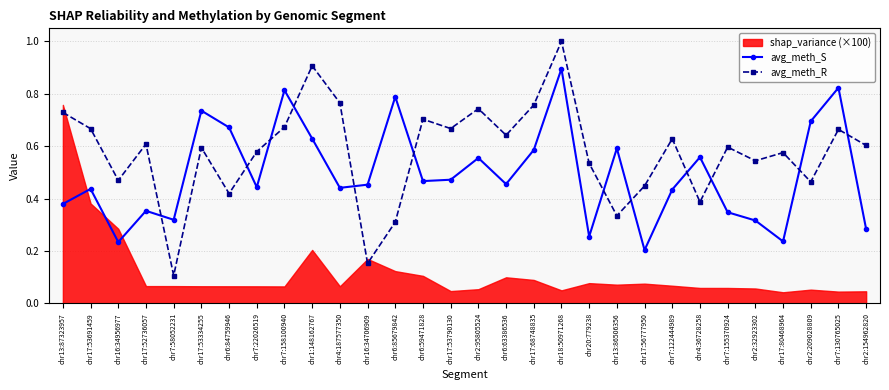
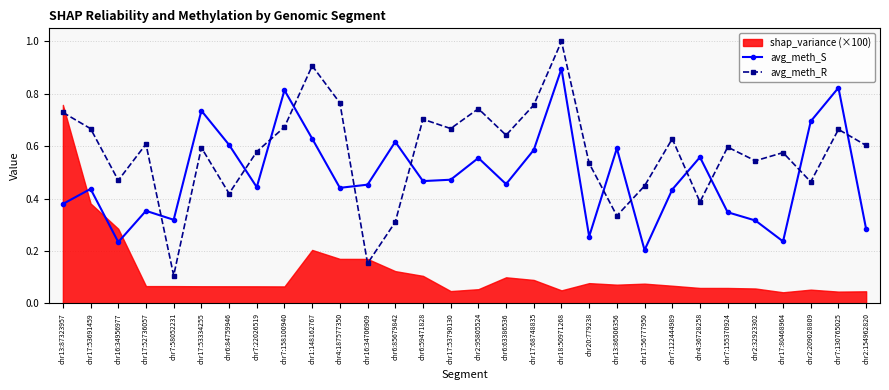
  {
    "avg_meth_S": {
      "chr13:87323957": 0.38,
      "chr17:53691459": 0.44,
      "chr16:34956977": 0.23,
      "chr17:52736057": 0.35,
      "chr7:58052231": 0.32,
      "chr17:53334255": 0.74,
-     "chr6:84759946": 0.67,
+     "chr6:84759946": 0.61,
      "chr7:22026519": 0.44,
      "chr7:158100940": 0.81,
      "chr1:148162767": 0.63,
      "chr4:187577350": 0.44,
      "chr16:34706909": 0.45,
-     "chr6:85679842": 0.79,
+     "chr6:85679842": 0.62,
      "chr6:59471828": 0.47,
      "chr17:53790130": 0.47,
      "chr2:95805524": 0.56,
      "chr6:63386536": 0.46,
      "chr17:68748835": 0.59,
      "chr18:50971268": 0.90,
      "chr20:779238": 0.26,
      "chr13:86506356": 0.59,
      "chr17:56777950": 0.20,
      "chr7:122444989": 0.43,
      "chr4:36728258": 0.56,
      "chr7:155370924": 0.35,
      "chr2:32923302": 0.32,
      "chr17:80468964": 0.24,
      "chr2:209028809": 0.70,
      "chr7:130765025": 0.82,
      "chr2:154962820": 0.28
    },
    "shap_variance (×100)": {
      "chr13:87323957": 0.76,
      "chr17:53691459": 0.38,
      "chr16:34956977": 0.29,
      "chr17:52736057": 0.07,
      "chr7:58052231": 0.07,
      "chr17:53334255": 0.07,
      "chr6:84759946": 0.07,
      "chr7:22026519": 0.07,
      "chr7:158100940": 0.07,
      "chr1:148162767": 0.20,
-     "chr4:187577350": 0.07,
+     "chr4:187577350": 0.17,
      "chr16:34706909": 0.17,
      "chr6:85679842": 0.12,
      "chr6:59471828": 0.11,
      "chr17:53790130": 0.05,
      "chr2:95805524": 0.05,
      "chr6:63386536": 0.10,
      "chr17:68748835": 0.09,
      "chr18:50971268": 0.05,
      "chr20:779238": 0.08,
      "chr13:86506356": 0.07,
      "chr17:56777950": 0.08,
      "chr7:122444989": 0.07,
      "chr4:36728258": 0.06,
      "chr7:155370924": 0.06,
      "chr2:32923302": 0.06,
      "chr17:80468964": 0.04,
      "chr2:209028809": 0.05,
      "chr7:130765025": 0.05,
      "chr2:154962820": 0.05
    },
    "avg_meth_R": {
      "chr13:87323957": 0.73,
      "chr17:53691459": 0.67,
      "chr16:34956977": 0.47,
      "chr17:52736057": 0.61,
      "chr7:58052231": 0.11,
      "chr17:53334255": 0.59,
      "chr6:84759946": 0.42,
      "chr7:22026519": 0.58,
      "chr7:158100940": 0.67,
      "chr1:148162767": 0.91,
      "chr4:187577350": 0.77,
      "chr16:34706909": 0.15,
      "chr6:85679842": 0.31,
      "chr6:59471828": 0.70,
      "chr17:53790130": 0.67,
      "chr2:95805524": 0.74,
      "chr6:63386536": 0.64,
      "chr17:68748835": 0.76,
      "chr18:50971268": 1.00,
      "chr20:779238": 0.53,
      "chr13:86506356": 0.33,
      "chr17:56777950": 0.45,
      "chr7:122444989": 0.63,
      "chr4:36728258": 0.39,
      "chr7:155370924": 0.60,
      "chr2:32923302": 0.54,
      "chr17:80468964": 0.58,
      "chr2:209028809": 0.46,
      "chr7:130765025": 0.66,
      "chr2:154962820": 0.60
    }
  }
